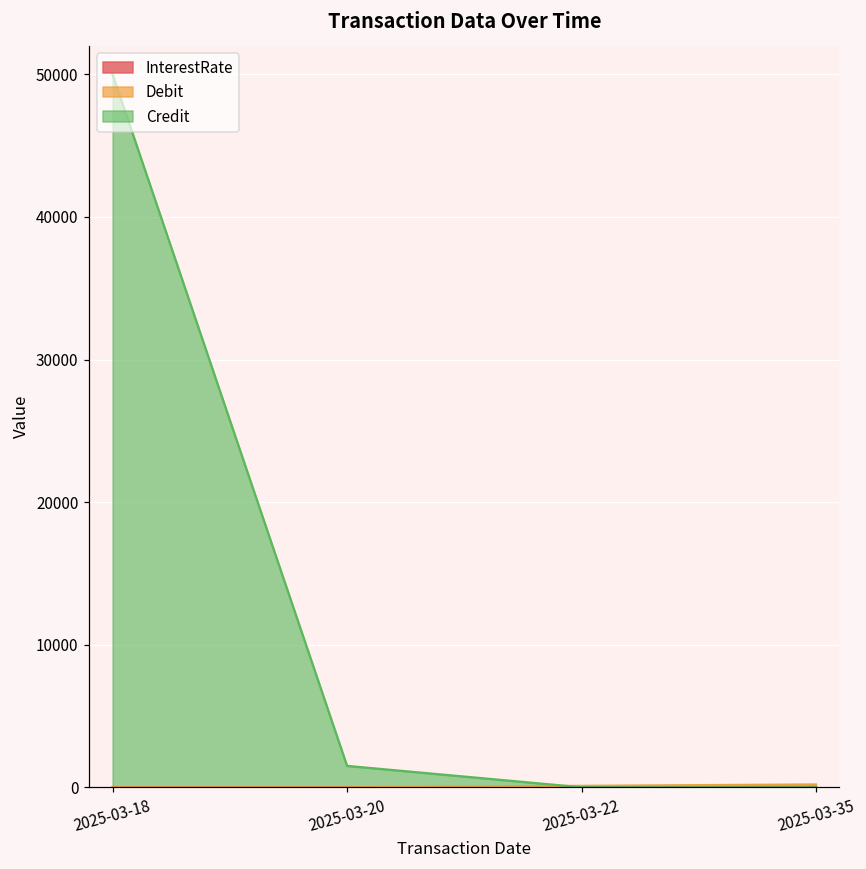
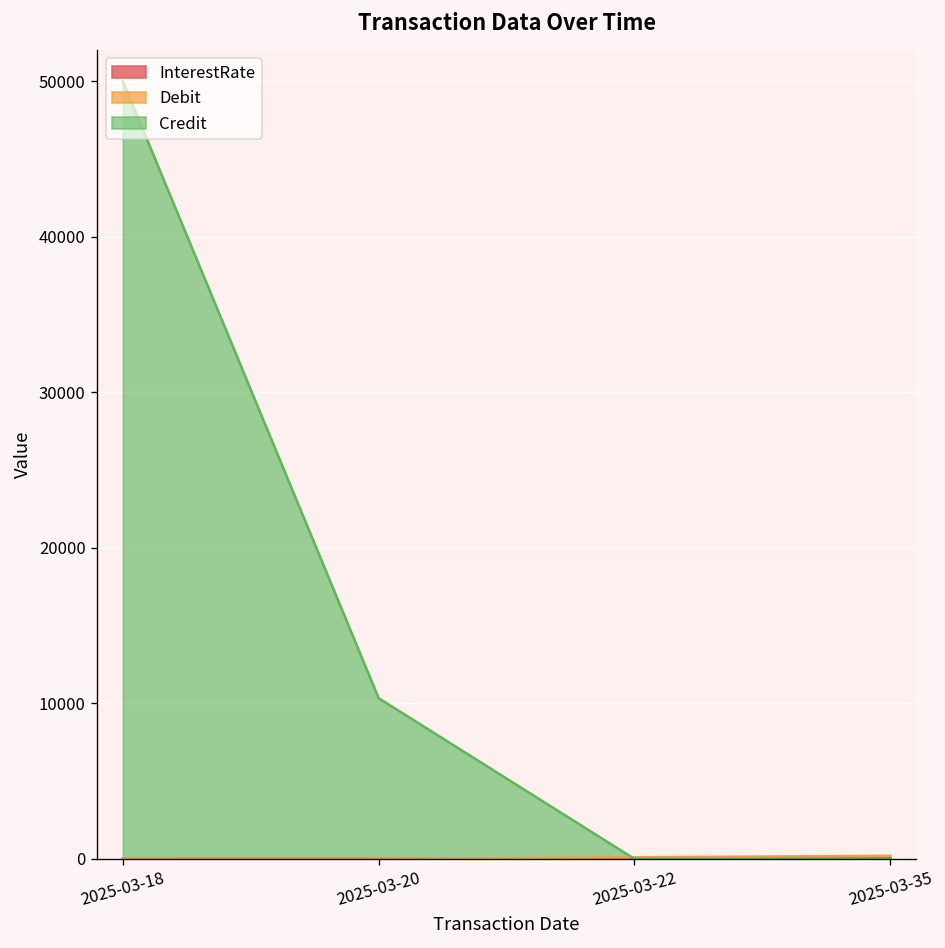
  {
    "Credit": {
-     "2025-03-20": 1500
+     "2025-03-20": 10300
    }
  }
